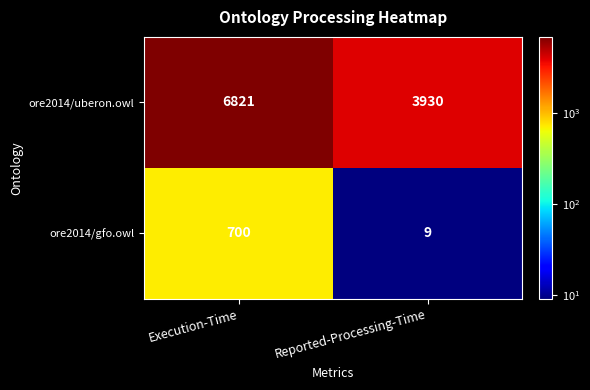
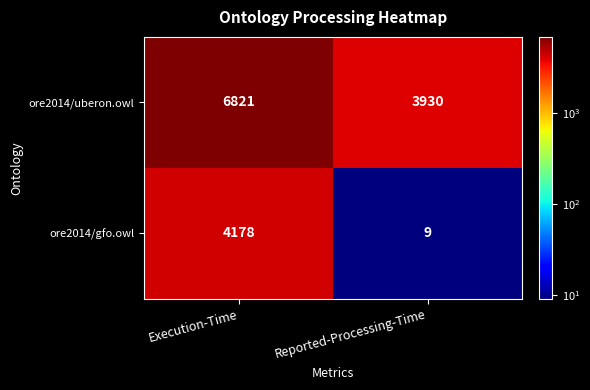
  {
    "ore2014/uberon.owl": {
      "Execution-Time": 6821,
      "Reported-Processing-Time": 3930
    },
    "ore2014/gfo.owl": {
-     "Execution-Time": 700,
+     "Execution-Time": 4178,
      "Reported-Processing-Time": 9
    }
  }
